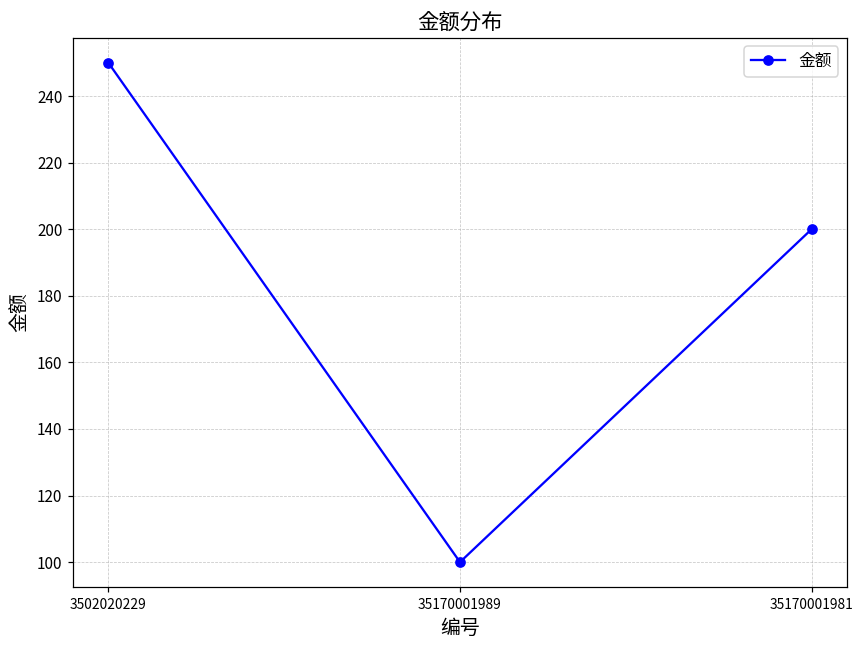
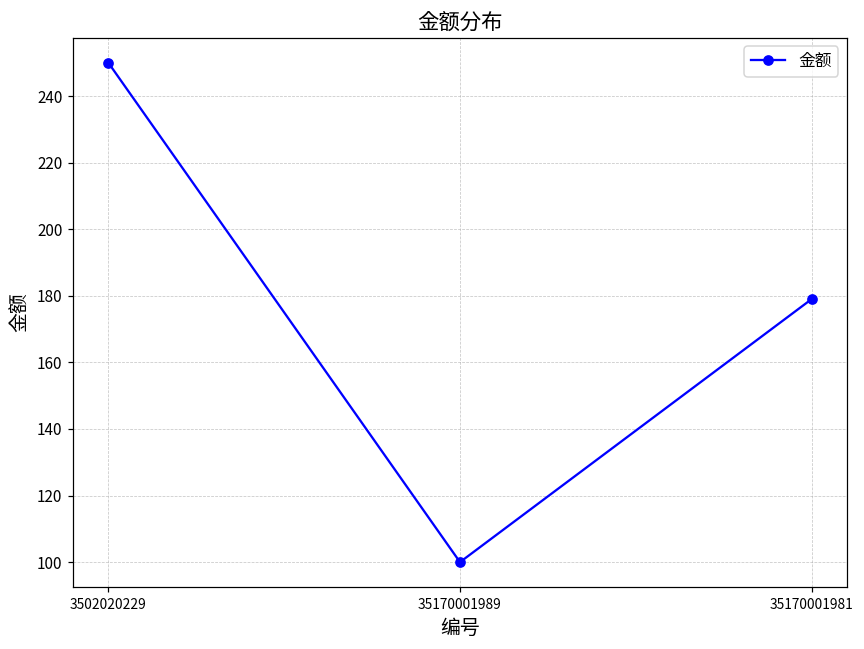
  {
    "3502020229": 250,
    "35170001989": 100,
-   "35170001981": 200
+   "35170001981": 179
  }
